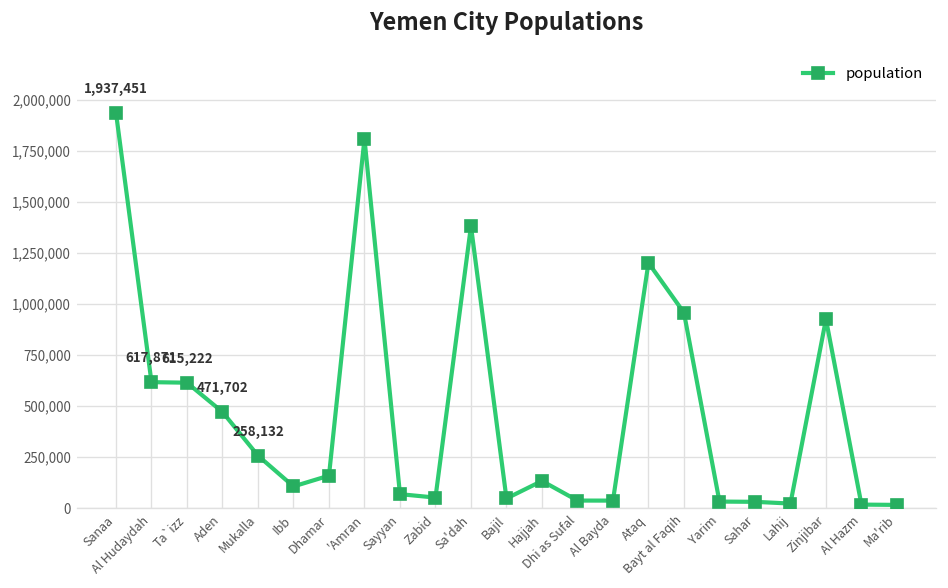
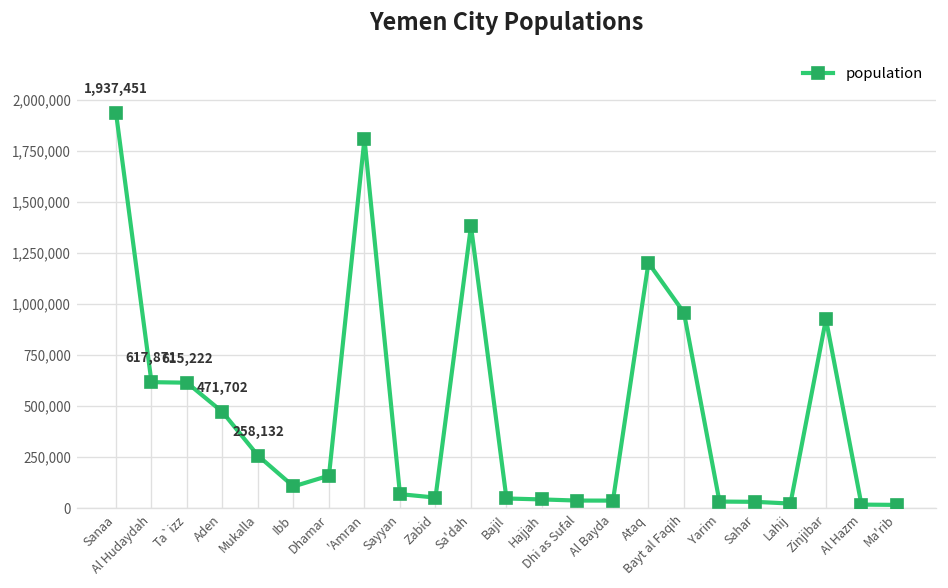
  {
    "Ibb": "110,000",
    "Dhamar": "160,000",
    "'Amran": "1,810,000",
    "Sayyan": "70,000",
    "Zabid": "50,000",
    "Sa'dah": "1,380,000",
    "Bajil": "50,000",
-   "Hajjah": "130,000",
+   "Hajjah": "40,000",
    "Dhi as Sufal": "40,000",
    "Al Bayda": "40,000",
    "Ataq": "1,200,000",
    "Bayt al Faqih": "960,000",
    "Yarim": "30,000",
    "Sahar": "30,000",
    "Lahij": "20,000",
    "Zinjibar": "930,000",
    "Al Hazm": "20,000",
    "Ma'rib": "20,000"
  }
